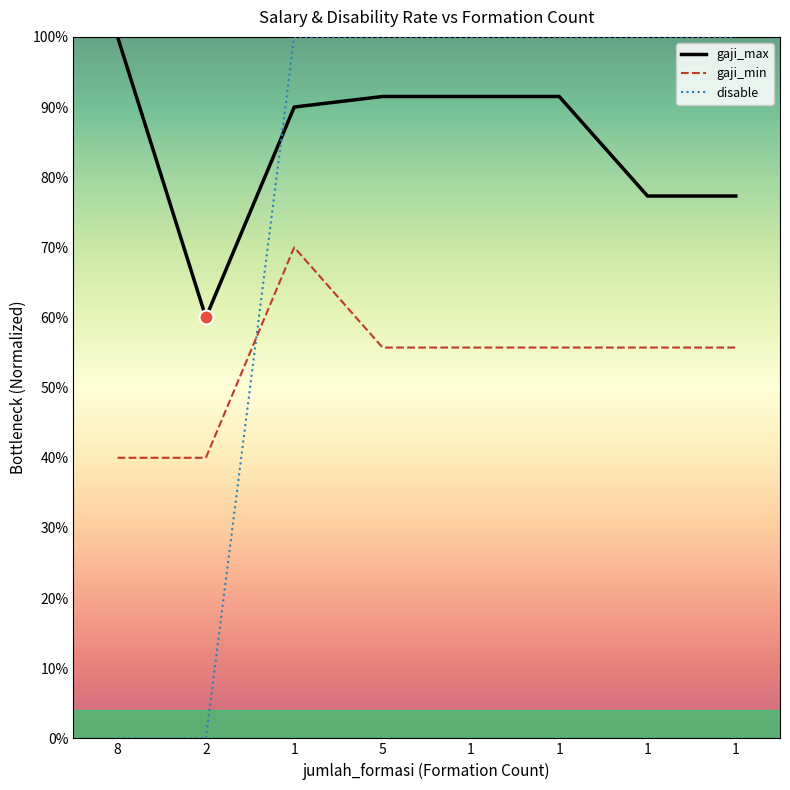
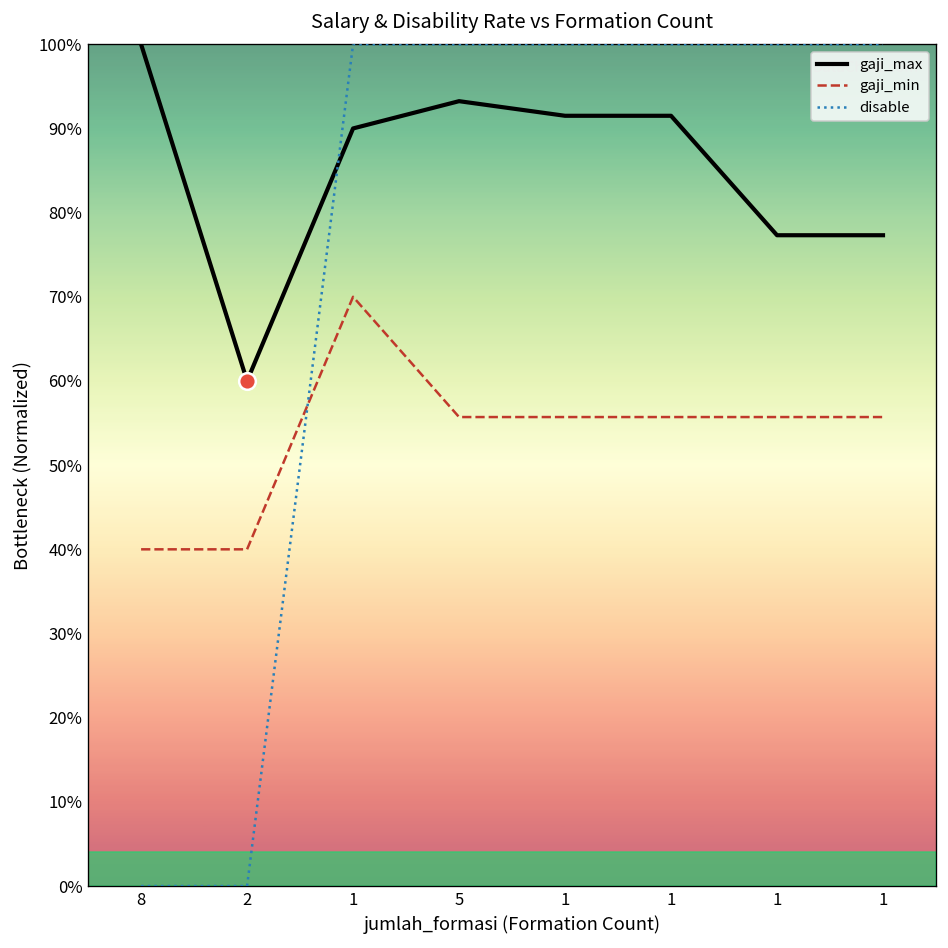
  {
    "gaji_max": {
      "8": "100%",
-     "5": "92%"
+     "5": "93%"
    },
    "disable": {
      "5": "100%"
    }
  }
